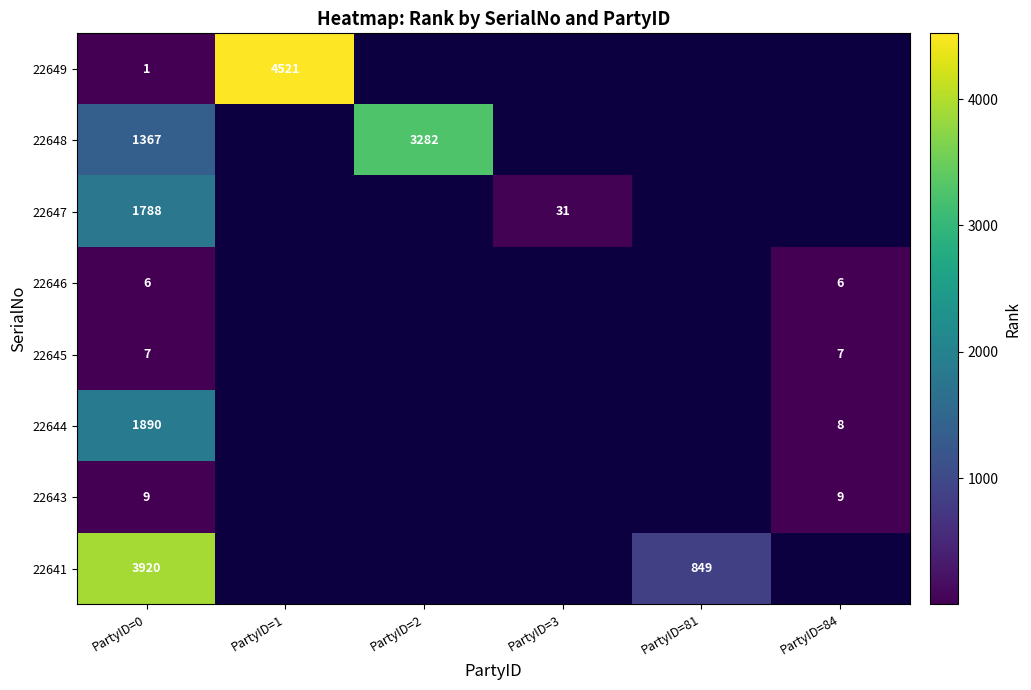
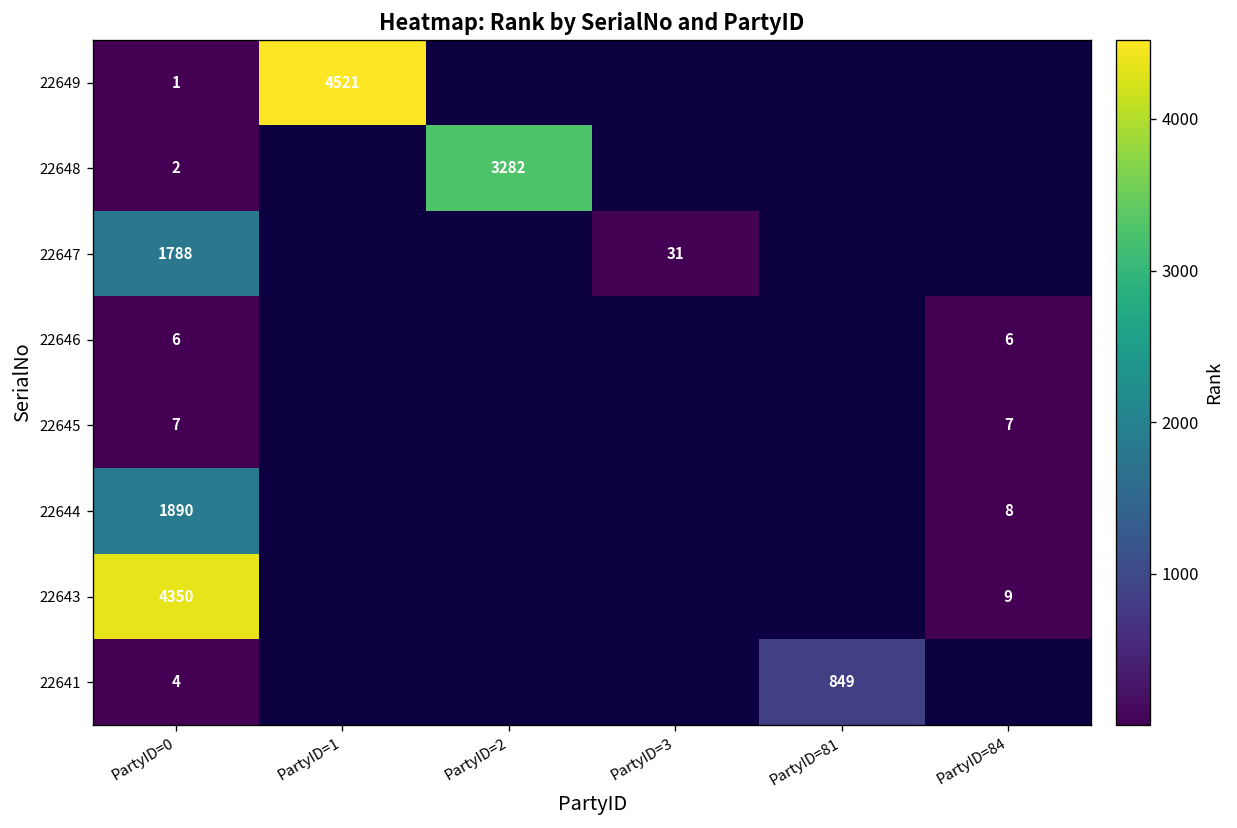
  {
    "22649": {
      "PartyID=0": 1,
      "PartyID=1": 4521
    },
    "22648": {
-     "PartyID=0": 1367,
+     "PartyID=0": 2,
      "PartyID=2": 3282
    },
    "22647": {
      "PartyID=0": 1788,
      "PartyID=3": 31
    },
    "22646": {
      "PartyID=0": 6,
      "PartyID=84": 6
    },
    "22645": {
      "PartyID=0": 7,
      "PartyID=84": 7
    },
    "22644": {
      "PartyID=0": 1890,
      "PartyID=84": 8
    },
    "22643": {
-     "PartyID=0": 9,
+     "PartyID=0": 4350,
      "PartyID=84": 9
    },
    "22641": {
-     "PartyID=0": 3920,
+     "PartyID=0": 4,
      "PartyID=81": 849
    }
  }
